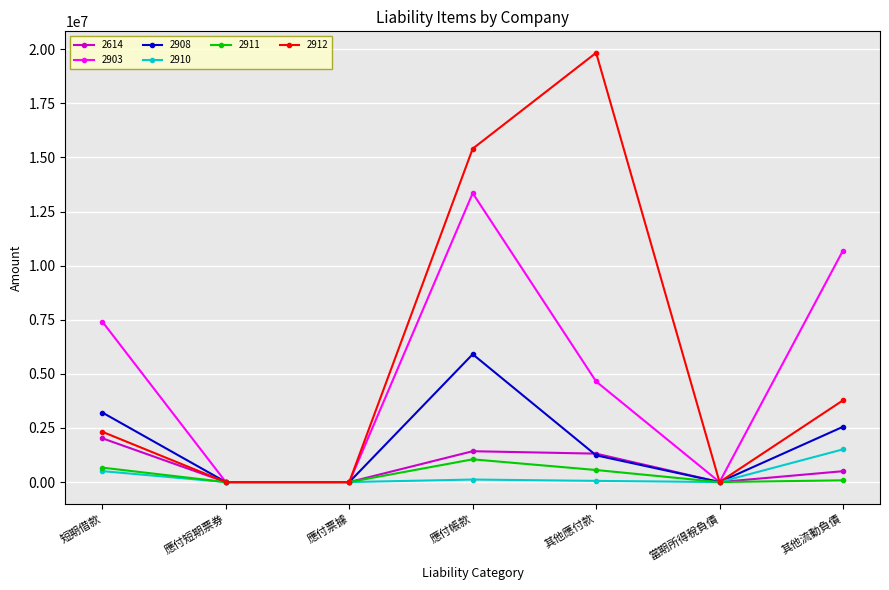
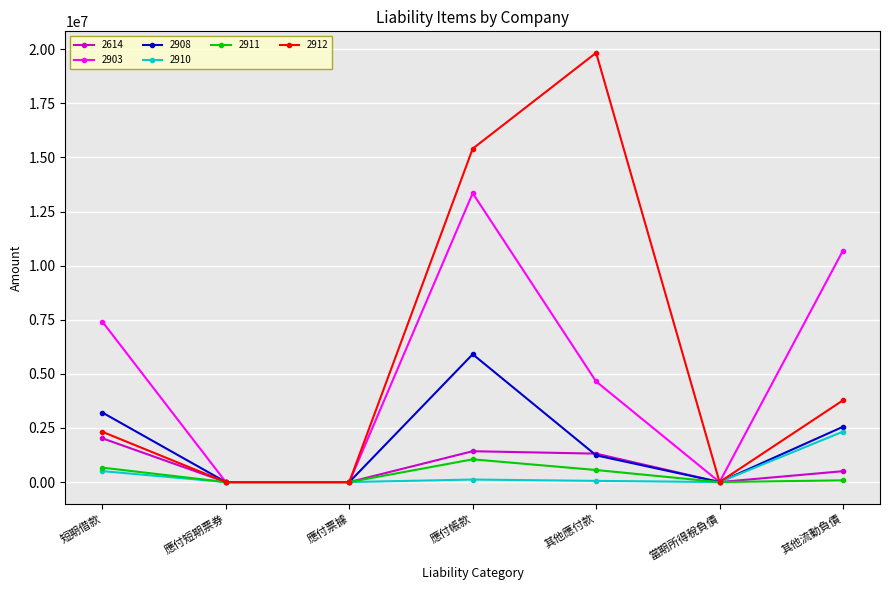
  {
    "2614": {
      "短期借款": 2000000,
      "應付帳款": 1400000,
      "其他流動負債": 500000
    },
    "2903": {
      "短期借款": 7400000,
      "應付帳款": 13300000,
      "其他應付款": 4600000,
      "其他流動負債": 10700000
    },
    "2908": {
      "短期借款": 3200000,
      "應付帳款": 5900000,
      "其他流動負債": 2600000
    },
    "2910": {
      "短期借款": 500000,
      "應付帳款": 100000,
      "其他應付款": 100000,
-     "其他流動負債": 1500000
+     "其他流動負債": 2300000
    },
    "2911": {
      "短期借款": 700000,
      "應付帳款": 1100000,
      "其他應付款": 600000,
      "其他流動負債": 100000
    },
    "2912": {
      "短期借款": 2300000,
      "應付帳款": 15400000,
      "其他應付款": 19800000,
      "其他流動負債": 3800000
    }
  }
